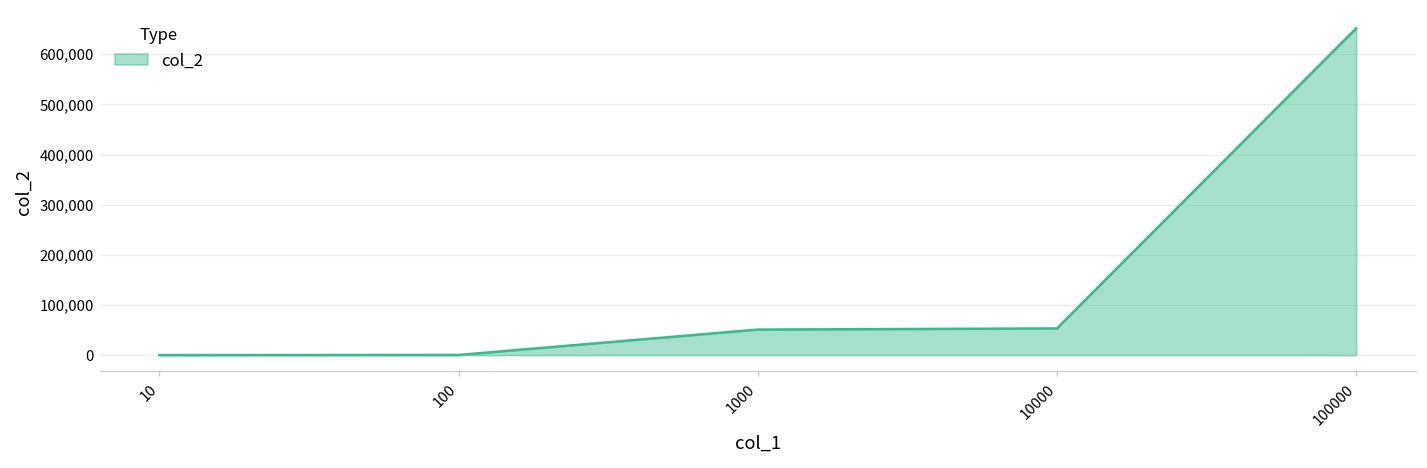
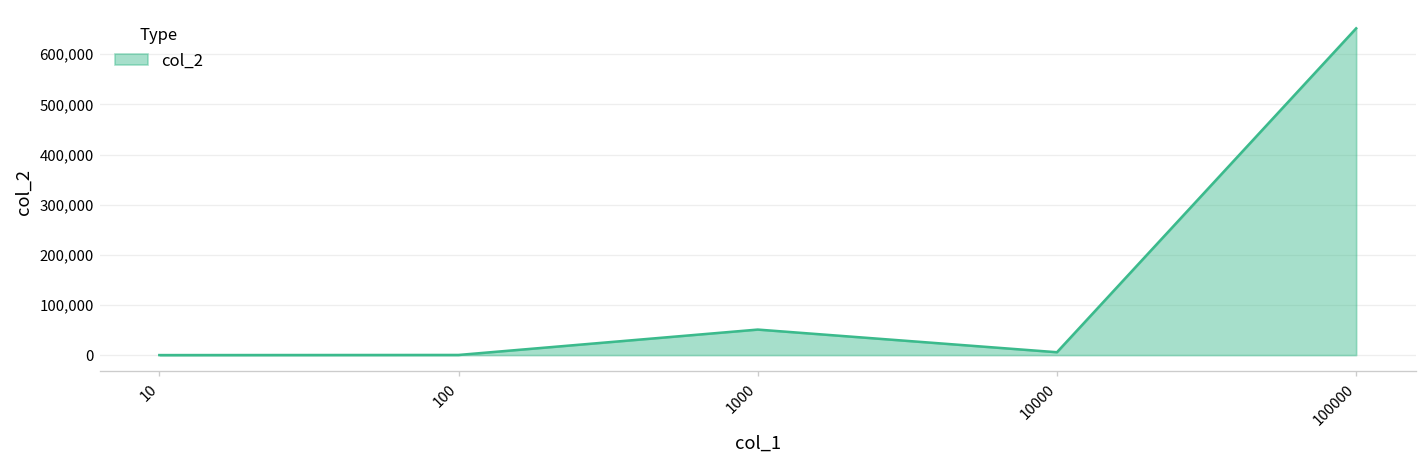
  {
    "10": "0",
    "100": "0",
    "1000": "50,000",
-   "10000": "50,000",
+   "10000": "10,000",
    "100000": "650,000"
  }
